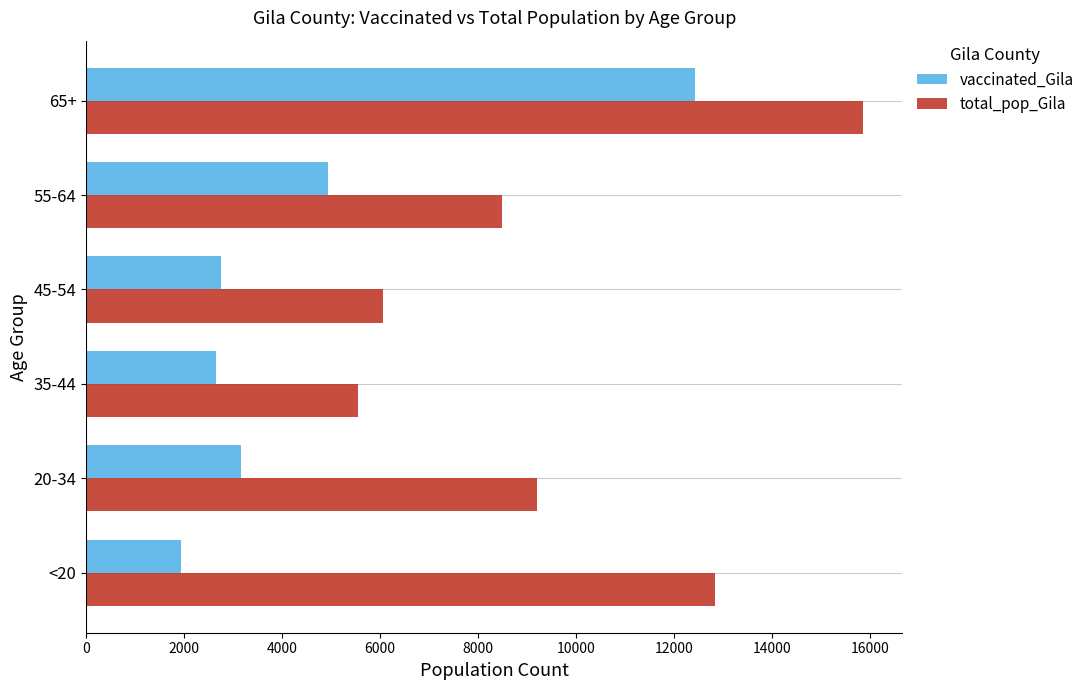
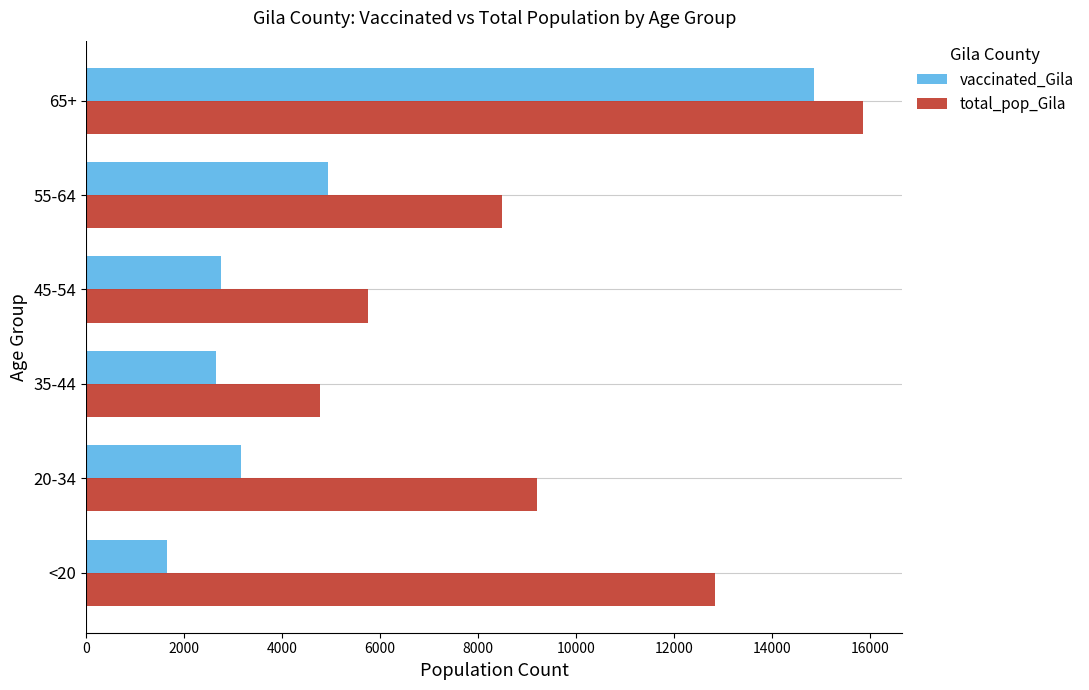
  {
    "vaccinated_Gila": {
-     "65+": 12400,
+     "65+": 14900,
      "55-64": 4900,
      "45-54": 2700,
      "35-44": 2700,
      "20-34": 3200,
-     "<20": 1900
+     "<20": 1700
    },
    "total_pop_Gila": {
      "65+": 15900,
      "55-64": 8500,
-     "45-54": 6100,
-     "35-44": 5600,
+     "45-54": 5700,
+     "35-44": 4800,
      "20-34": 9200,
      "<20": 12800
    }
  }
